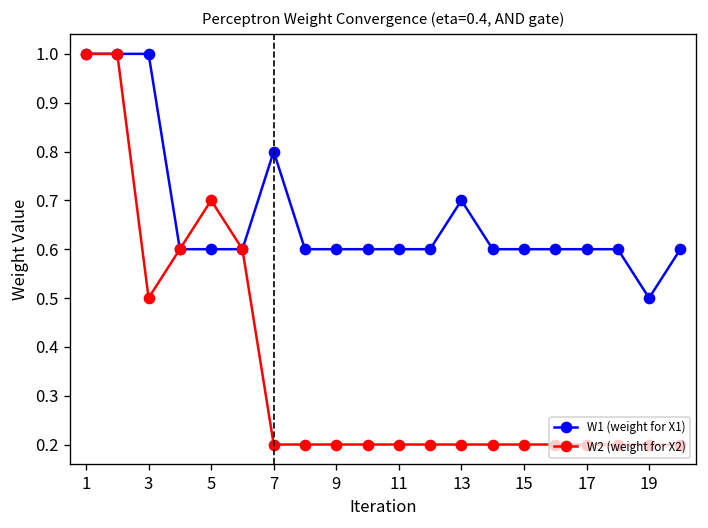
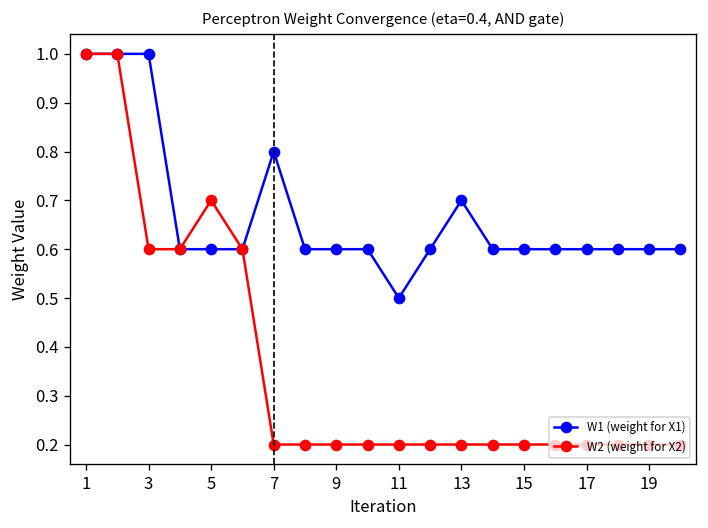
  {
    "W1 (weight for X1)": {
      "3": 1.0,
      "5": 0.6,
      "7": 0.8,
      "9": 0.6,
-     "11": 0.6,
+     "11": 0.5,
      "13": 0.7,
      "15": 0.6,
      "17": 0.6,
-     "19": 0.5
+     "19": 0.6
    },
    "W2 (weight for X2)": {
-     "3": 0.5,
+     "3": 0.6,
      "5": 0.7,
      "7": 0.2,
      "9": 0.2,
      "11": 0.2,
      "13": 0.2,
      "15": 0.2
    }
  }
